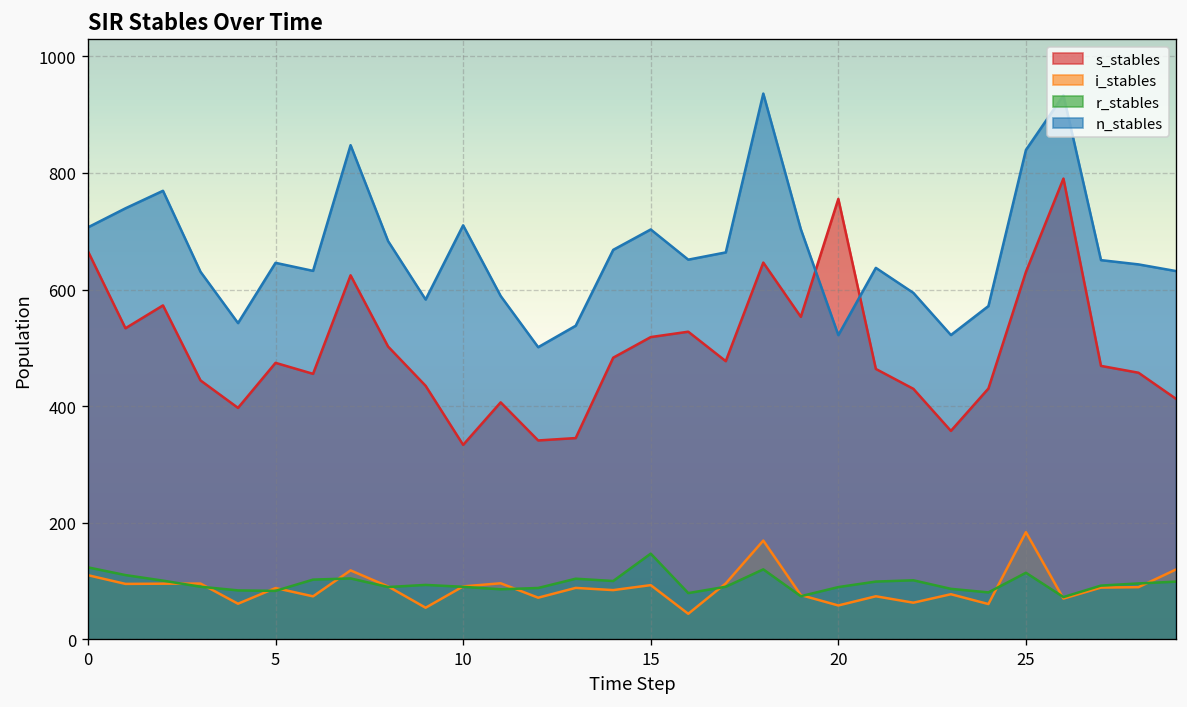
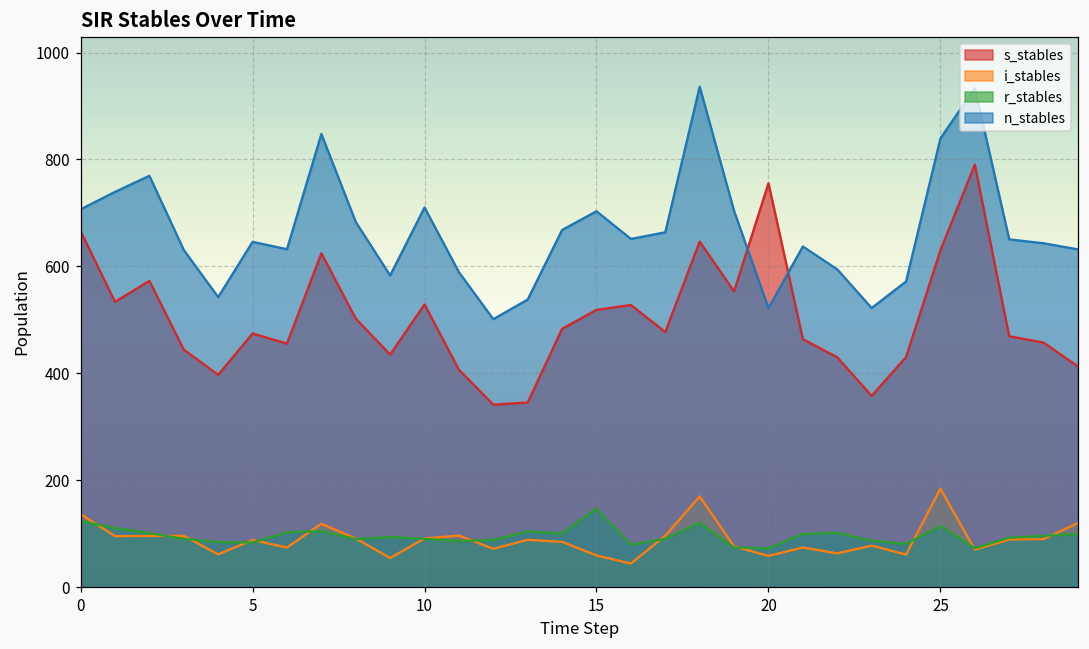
  {
    "s_stables": {
      "0": 670,
      "5": 470,
-     "10": 330,
+     "10": 530,
      "15": 520,
      "20": 760,
      "25": 630
    },
    "i_stables": {
-     "0": 110,
-     "15": 90,
+     "0": 140,
+     "15": 60,
      "20": 60,
      "25": 180
    },
    "r_stables": {
      "0": 120,
      "15": 150,
-     "20": 90,
+     "20": 70,
      "25": 110
    },
    "n_stables": {
      "0": 710,
      "5": 650,
      "10": 710,
      "15": 700,
      "20": 520,
      "25": 840
    }
  }
